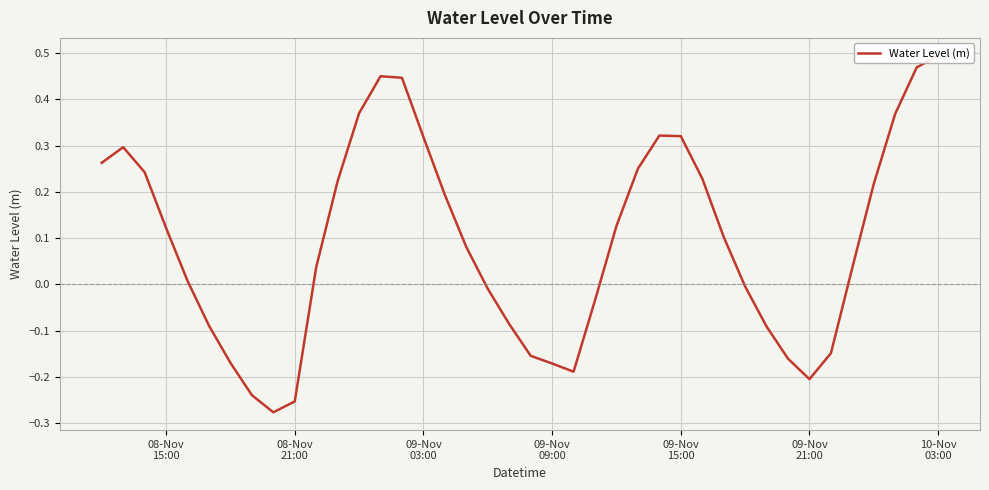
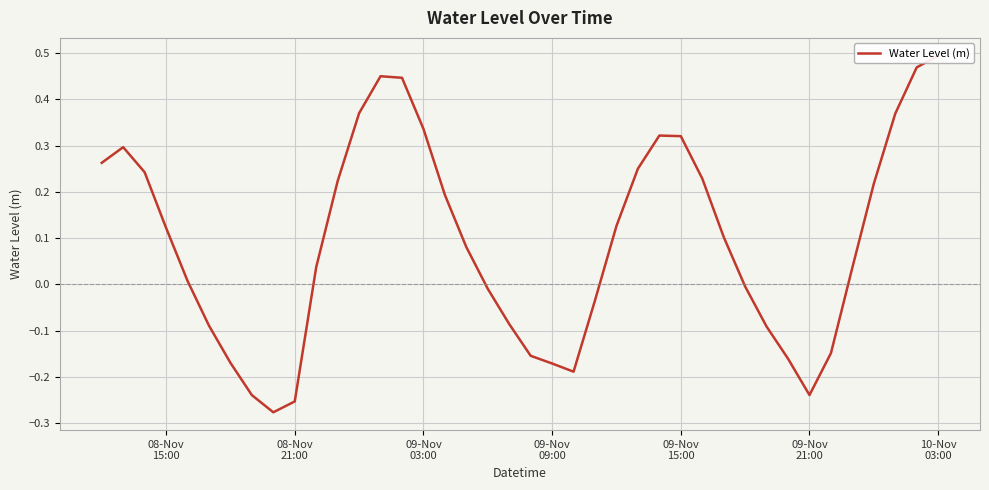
  {
    "08-Nov 15:00": 0.12,
    "08-Nov 21:00": -0.25,
-   "09-Nov 03:00": 0.32,
+   "09-Nov 03:00": 0.34,
    "09-Nov 09:00": -0.17,
    "09-Nov 15:00": 0.32,
-   "09-Nov 21:00": -0.21
+   "09-Nov 21:00": -0.24
  }
